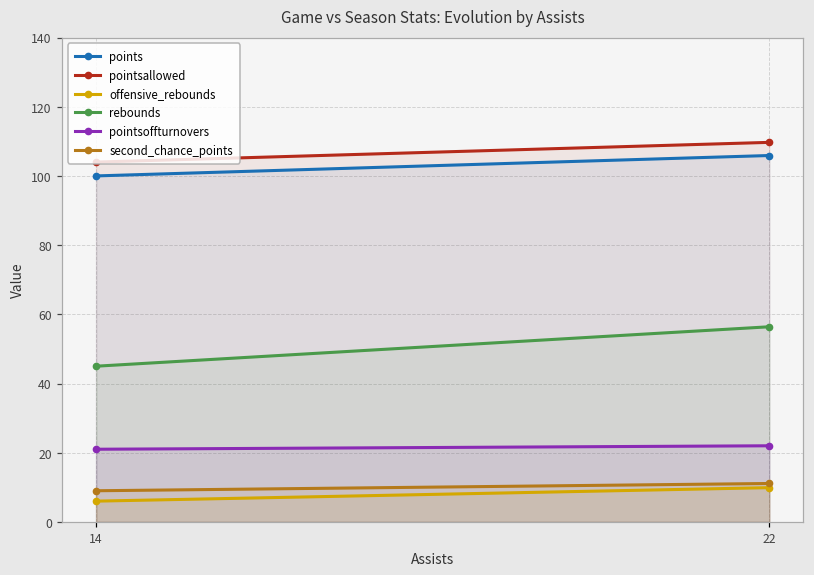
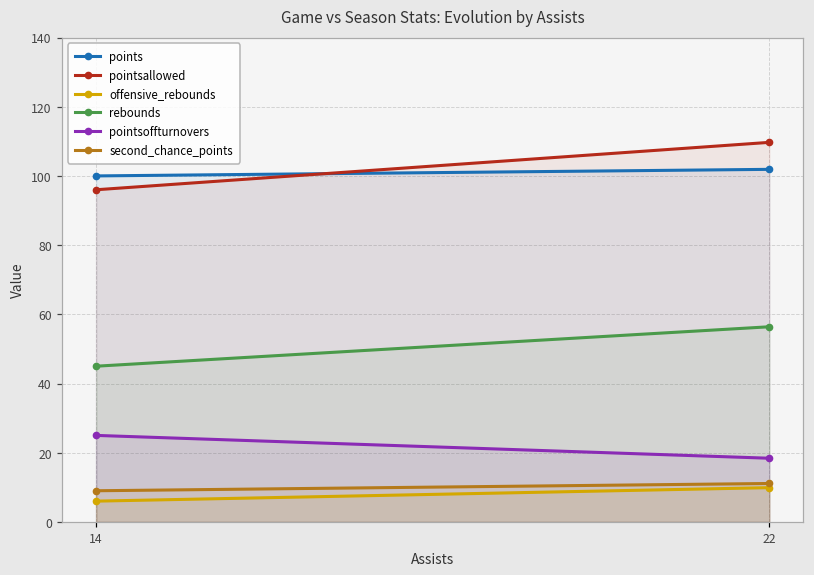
  {
    "points": {
      "14": 100,
-     "22": 106
+     "22": 102
    },
    "pointsallowed": {
-     "14": 104,
+     "14": 96,
      "22": 110
    },
    "offensive_rebounds": {
      "14": 6,
      "22": 10
    },
    "rebounds": {
      "14": 45,
      "22": 56
    },
    "pointsoffturnovers": {
-     "14": 21,
-     "22": 22
+     "14": 25,
+     "22": 18
    },
    "second_chance_points": {
      "14": 9,
      "22": 11
    }
  }
